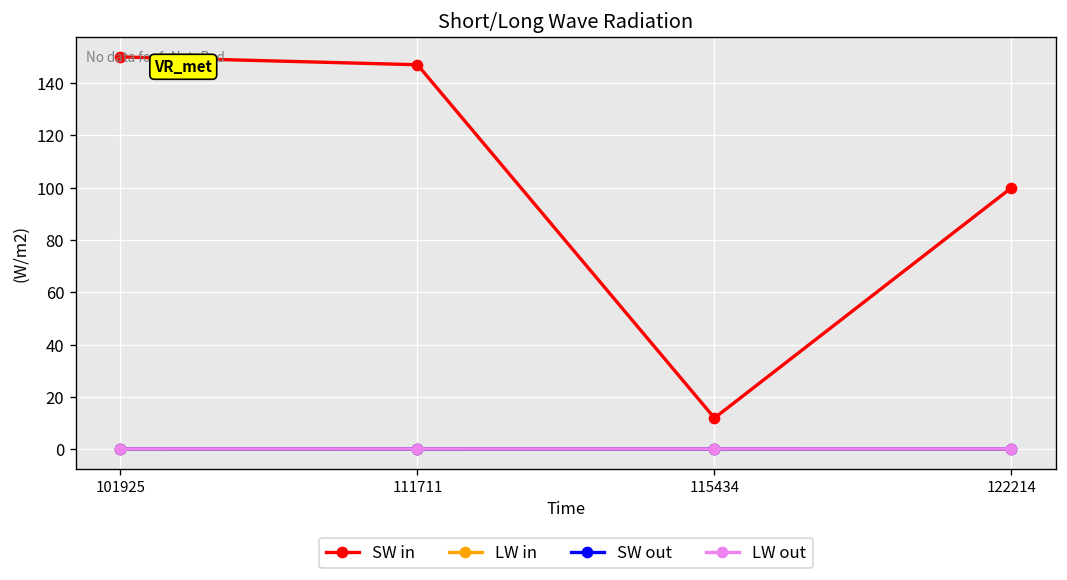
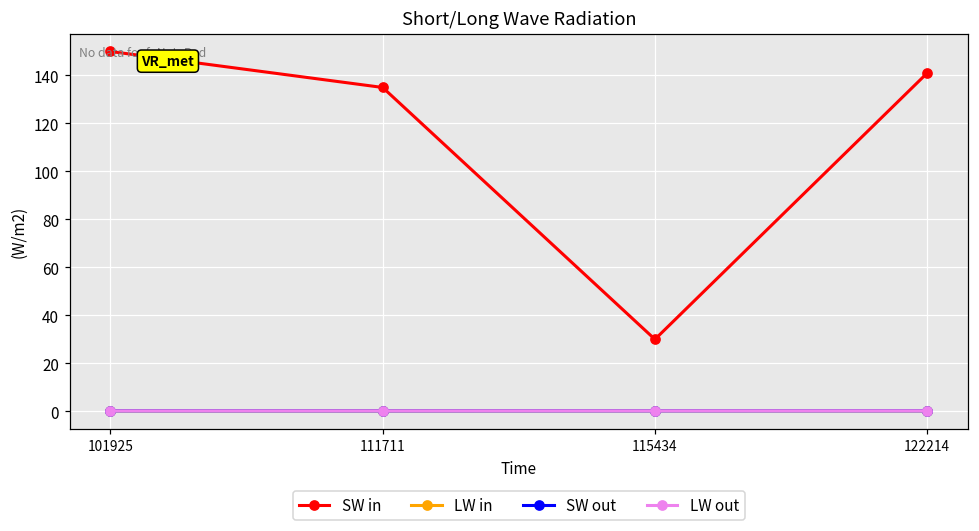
  {
    "SW in": {
      "101925": 150,
-     "111711": 147,
-     "115434": 12,
-     "122214": 100
+     "111711": 135,
+     "115434": 30,
+     "122214": 141
    },
    "LW out": {
      "101925": 0,
      "111711": 0,
      "115434": 0,
      "122214": 0
    }
  }
